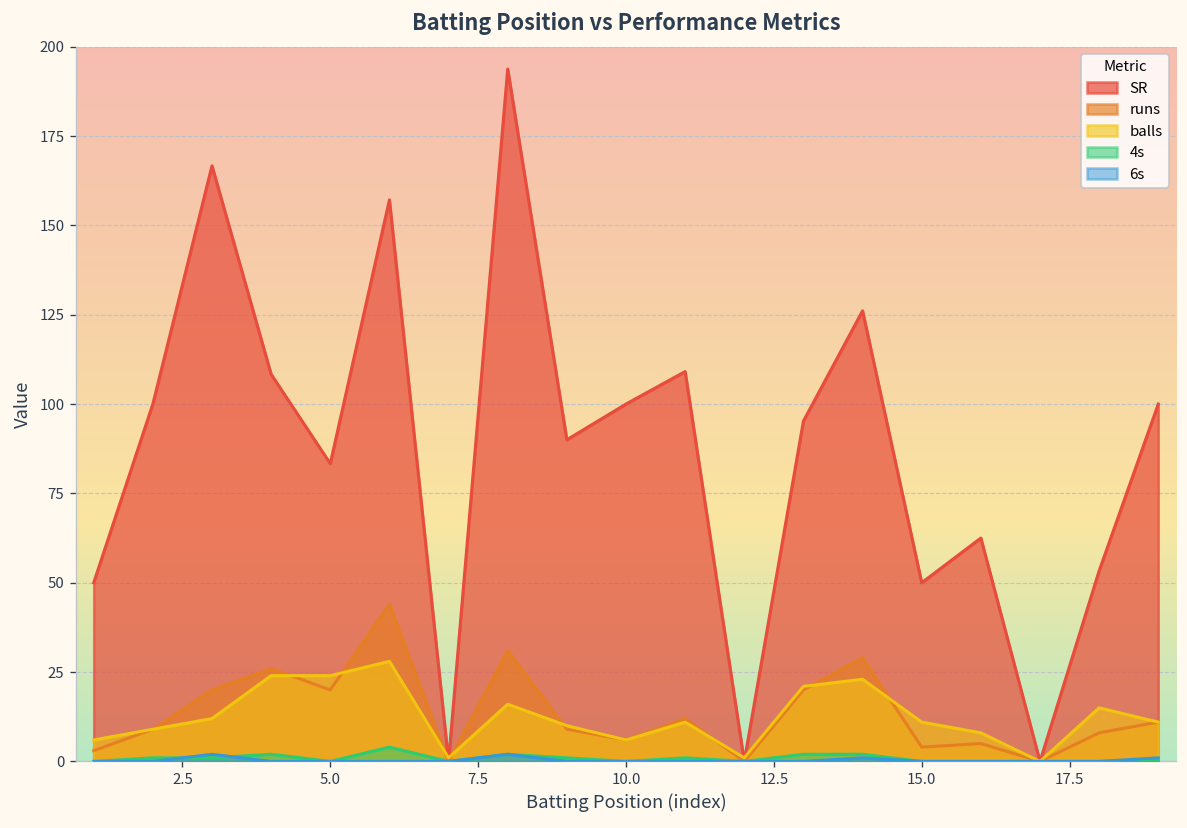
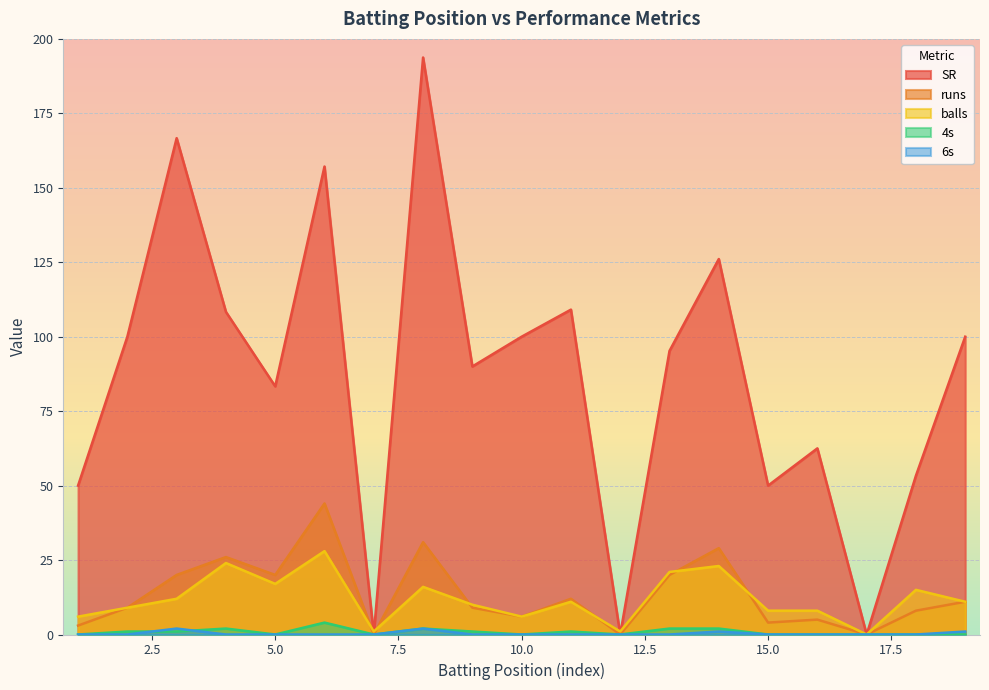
  {
    "balls": {
-     "5.0": 24,
-     "15.0": 11
+     "5.0": 17,
+     "15.0": 8
    }
  }
